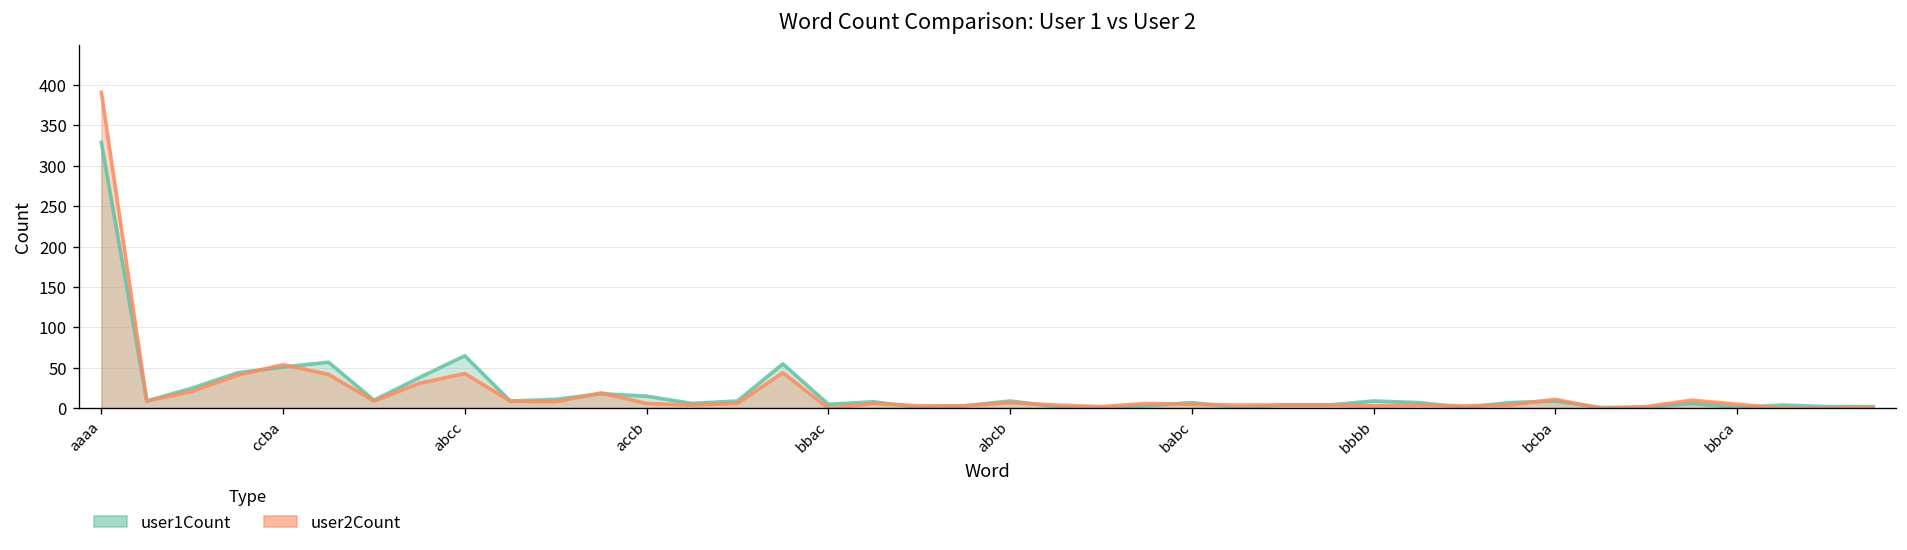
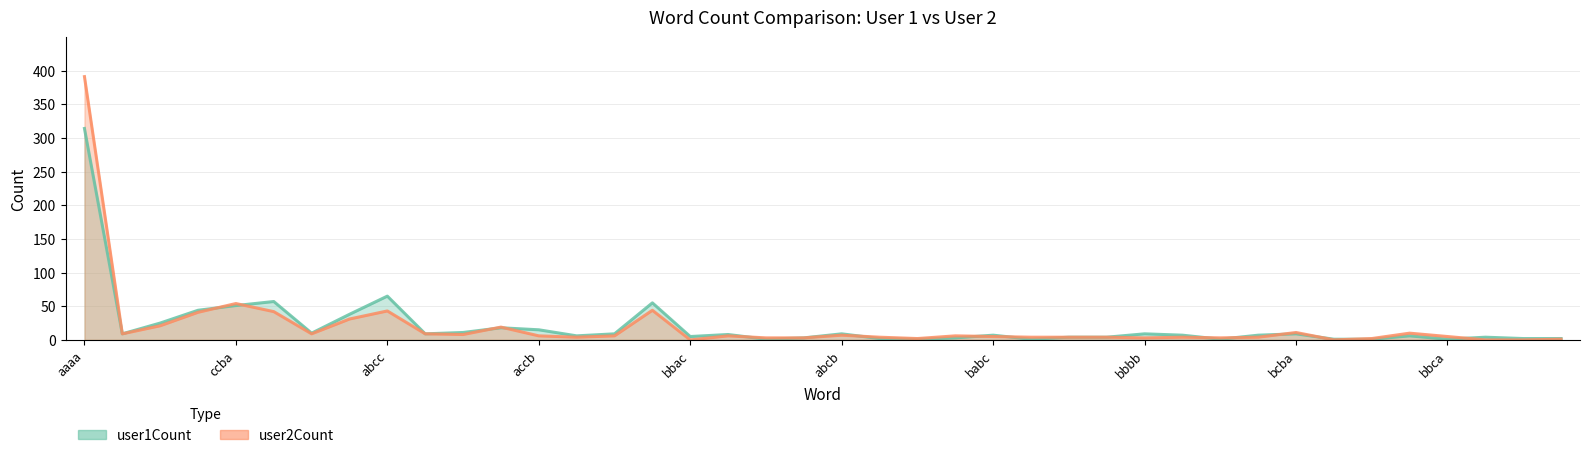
  {
    "user1Count": {
-     "aaaa": 330,
+     "aaaa": 310,
      "abcc": 70,
      "accb": 20,
      "bbac": 10,
      "bbbb": 10,
      "bbca": 0
    },
    "user2Count": {
      "aaaa": 390,
      "abcc": 40,
      "accb": 10,
      "bbac": 0,
      "bbbb": 0,
      "bbca": 10
    }
  }
